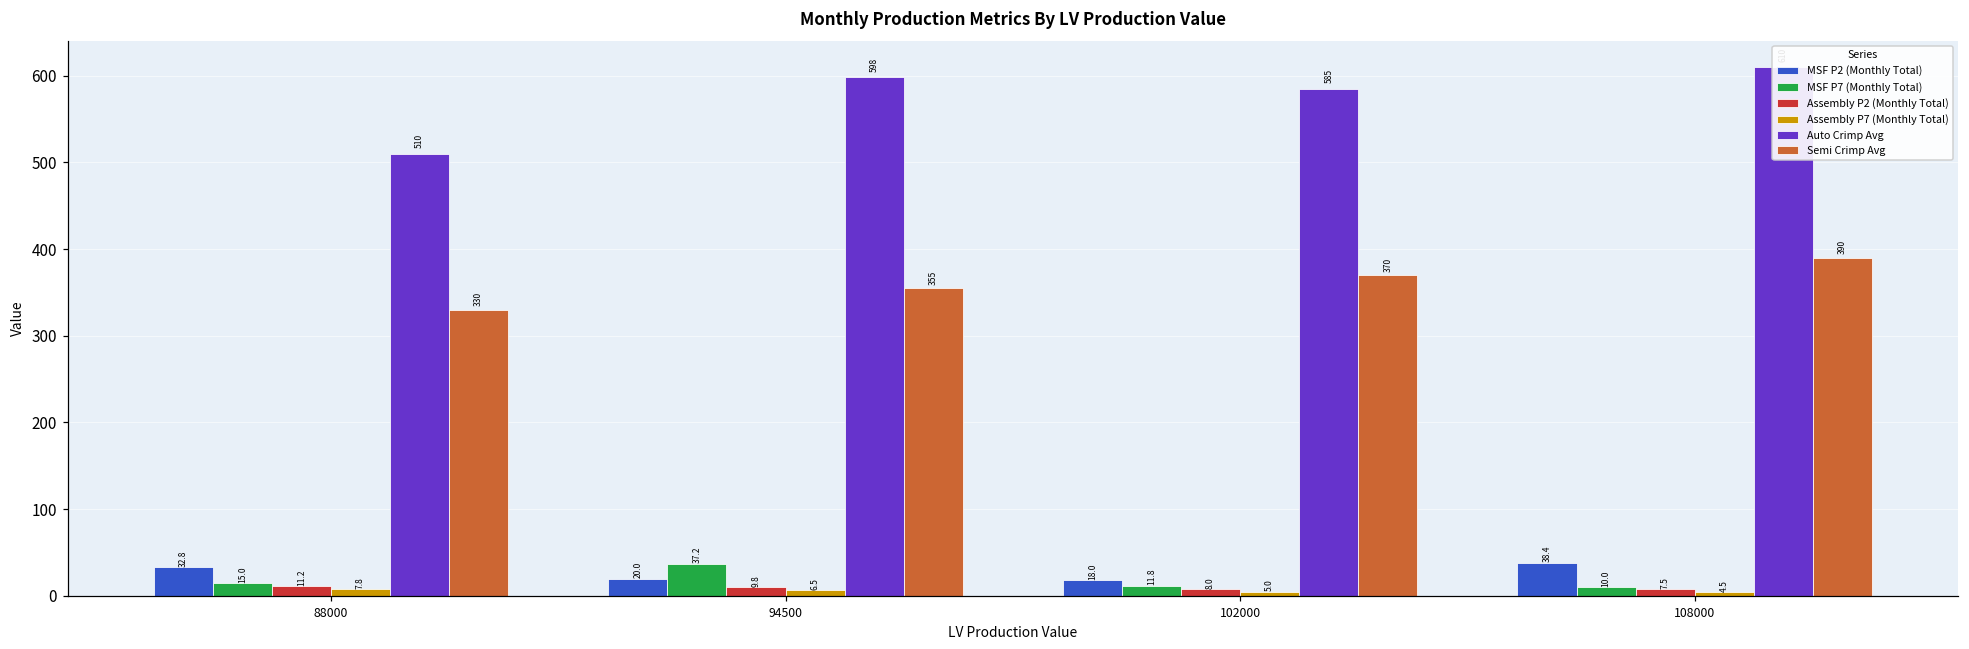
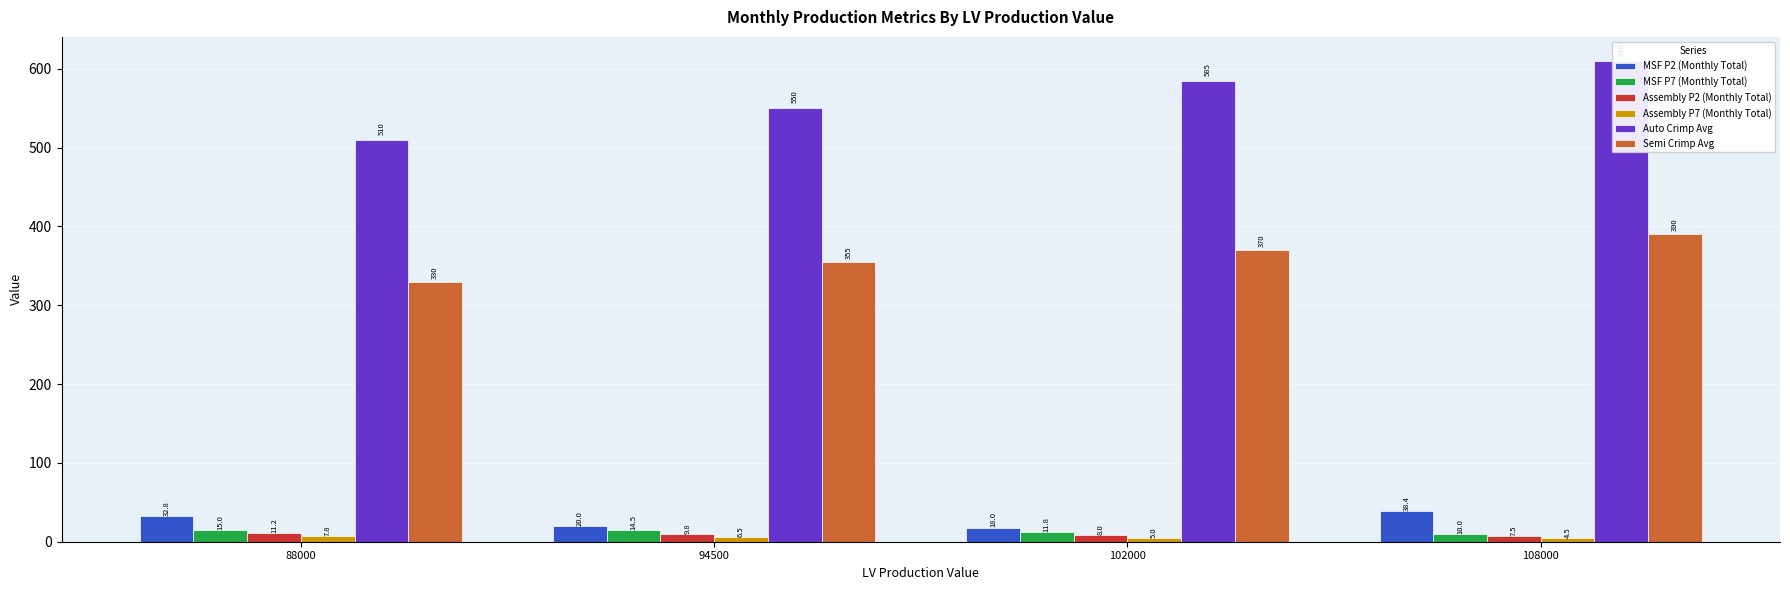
  {
    "MSF P2 (Monthly Total)": {
      "88000": 32.8,
      "94500": 20.0,
      "102000": 18.0,
      "108000": 38.4
    },
    "MSF P7 (Monthly Total)": {
      "88000": 15.0,
-     "94500": 37.2,
+     "94500": 14.5,
      "102000": 11.8,
      "108000": 10.0
    },
    "Assembly P7 (Monthly Total)": {
      "88000": 7.8,
      "94500": 6.5,
      "102000": 5.0,
      "108000": 4.5
    },
    "Auto Crimp Avg": {
      "88000": 510,
-     "94500": 598,
+     "94500": 550,
      "102000": 585
    }
  }
